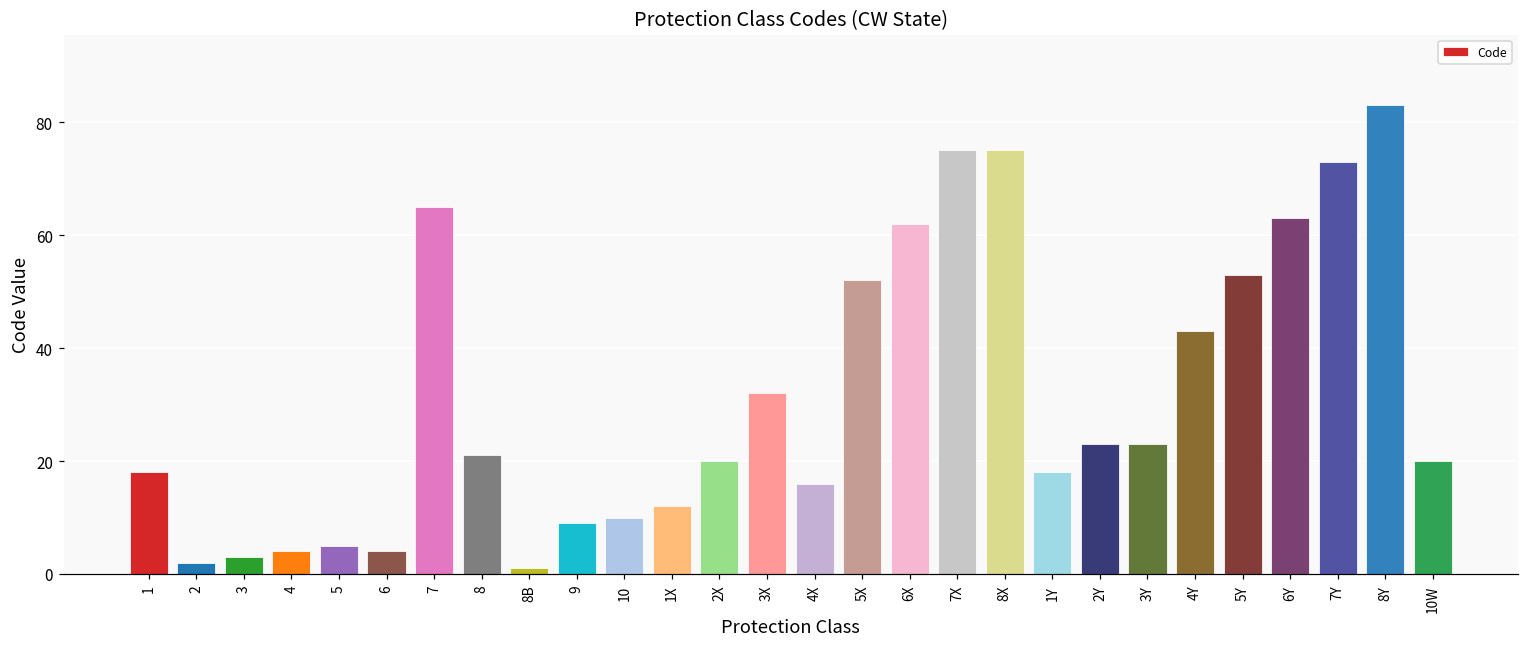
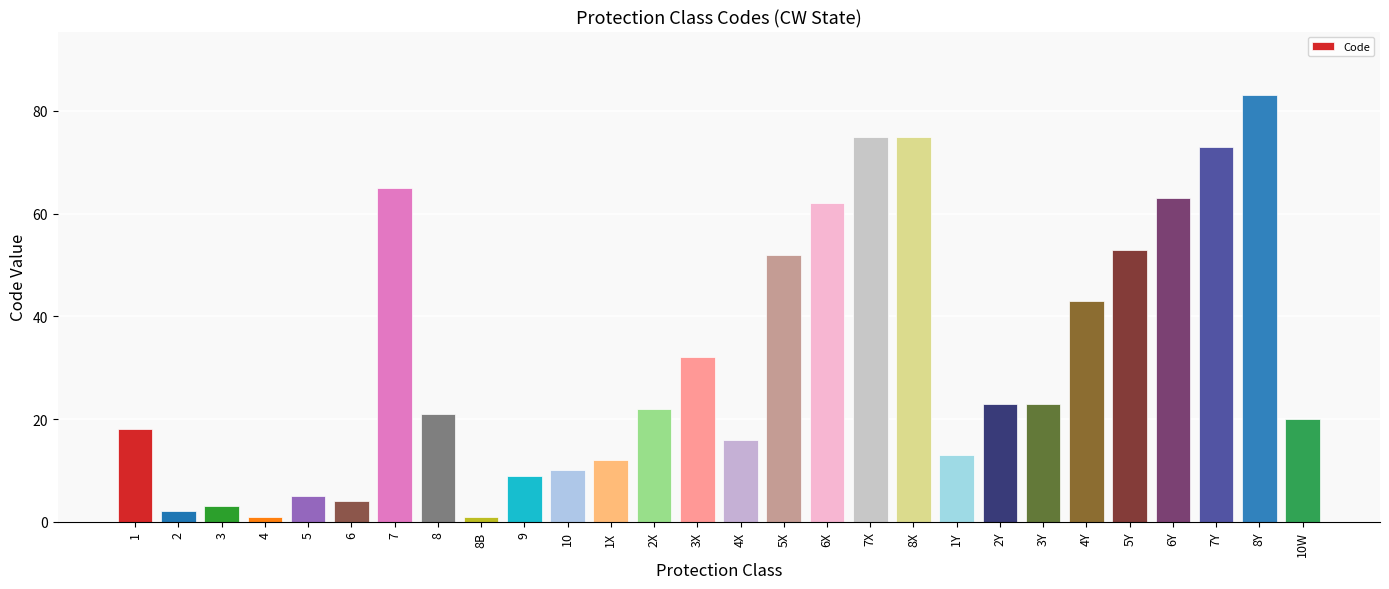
  {
    "1": 18,
    "2": 2,
    "3": 3,
-   "4": 4,
+   "4": 1,
    "5": 5,
    "6": 4,
    "7": 65,
    "8": 21,
    "8B": 1,
    "9": 9,
    "10": 10,
    "1X": 12,
-   "2X": 20,
+   "2X": 22,
    "3X": 32,
    "4X": 16,
    "5X": 52,
    "6X": 62,
    "7X": 75,
    "8X": 75,
-   "1Y": 18,
+   "1Y": 13,
    "2Y": 23,
    "3Y": 23,
    "4Y": 43,
    "5Y": 53,
    "6Y": 63,
    "7Y": 73,
    "8Y": 83,
    "10W": 20
  }
